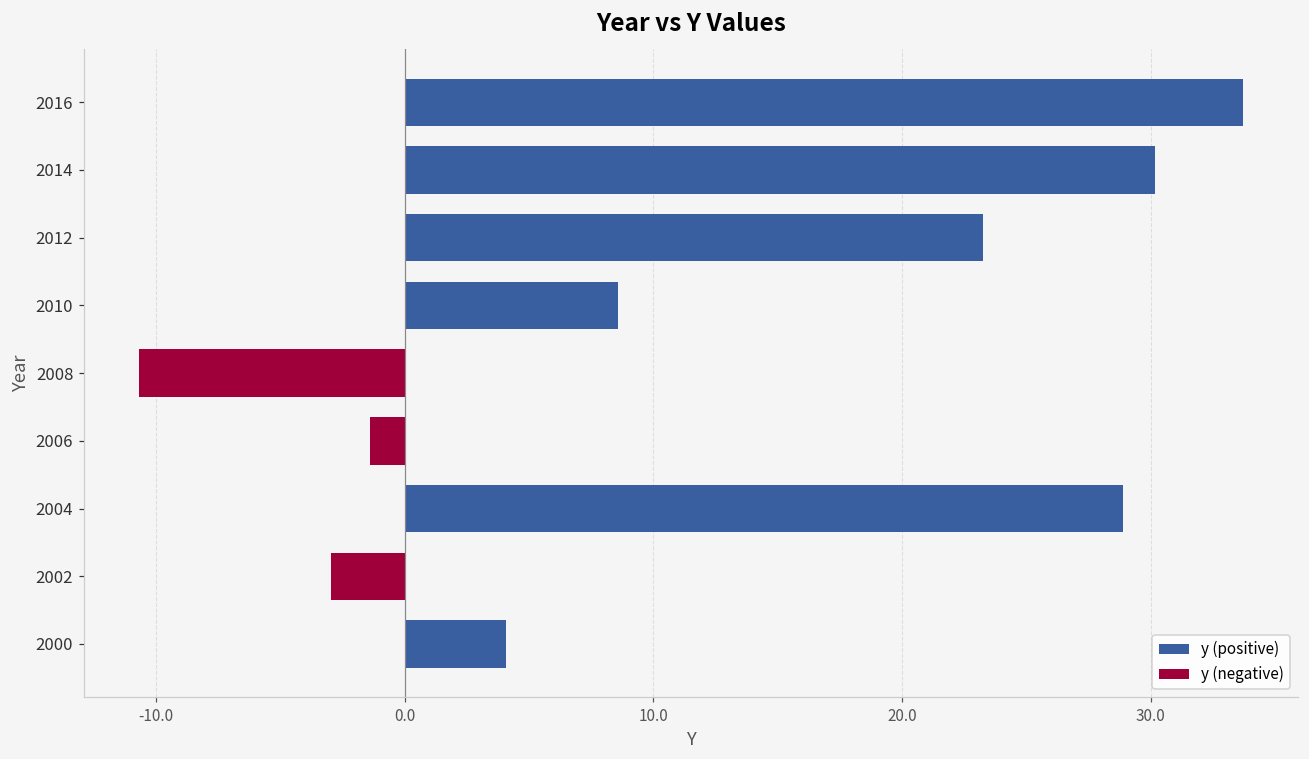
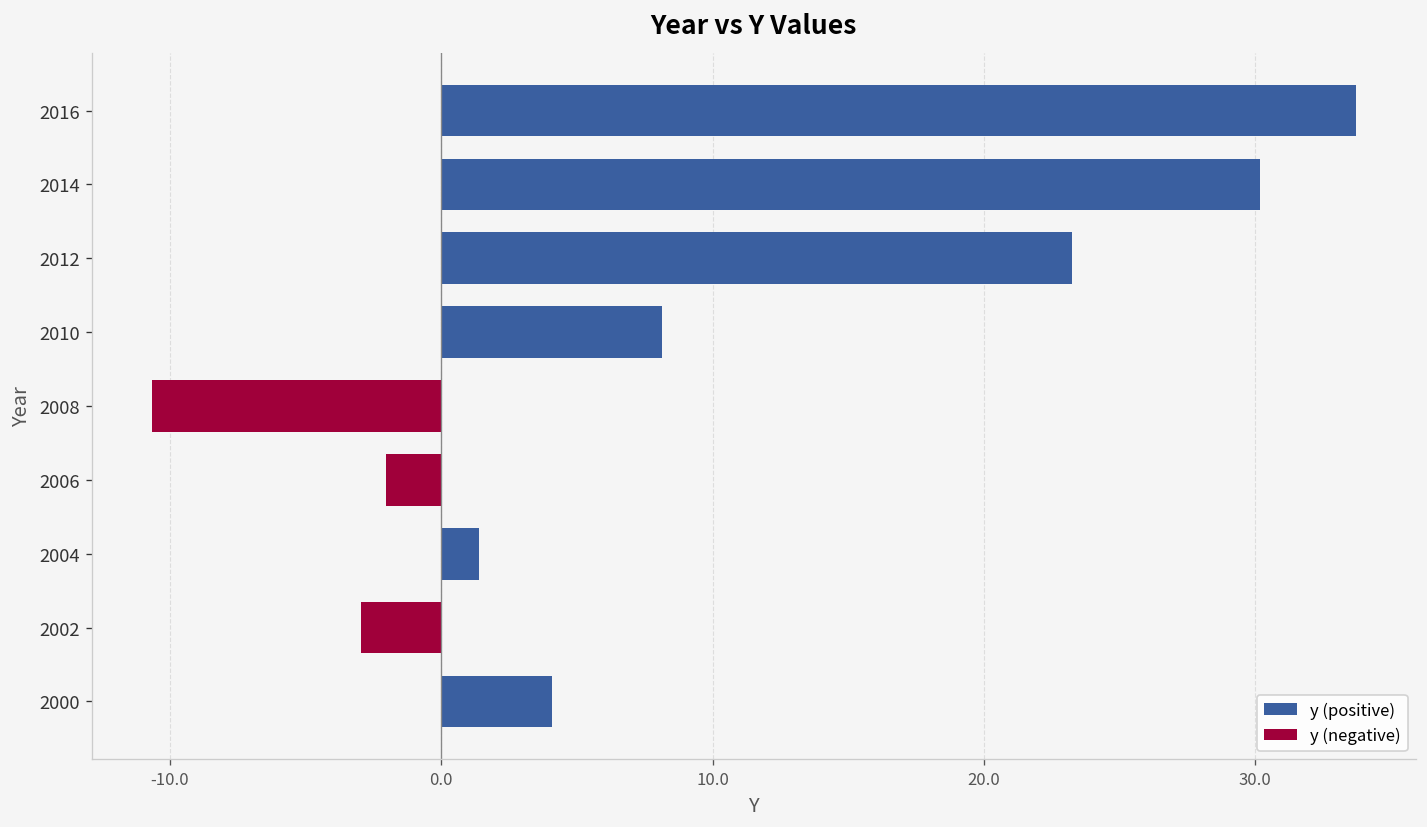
  {
    "2016": 33.7,
    "2014": 30.2,
    "2012": 23.2,
-   "2010": 8.6,
+   "2010": 8.1,
    "2008": -10.7,
-   "2006": -1.4,
-   "2004": 28.9,
+   "2006": -2.0,
+   "2004": 1.4,
    "2002": -3.0,
    "2000": 4.1
  }
